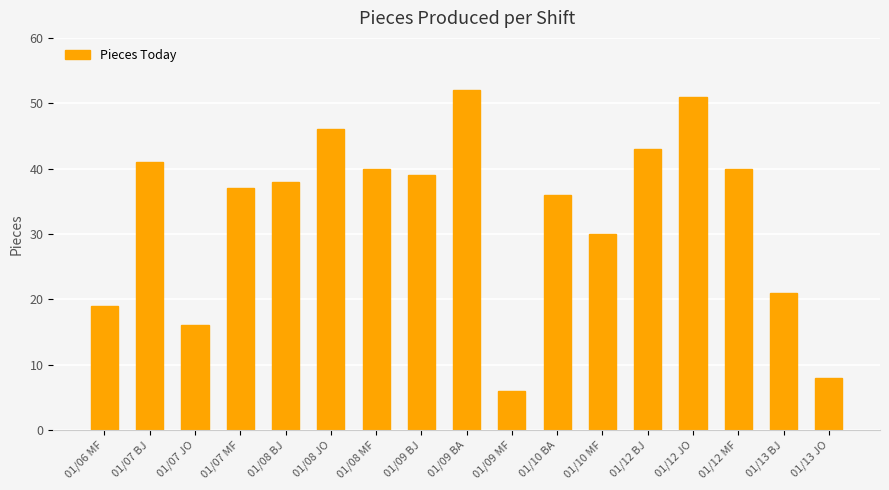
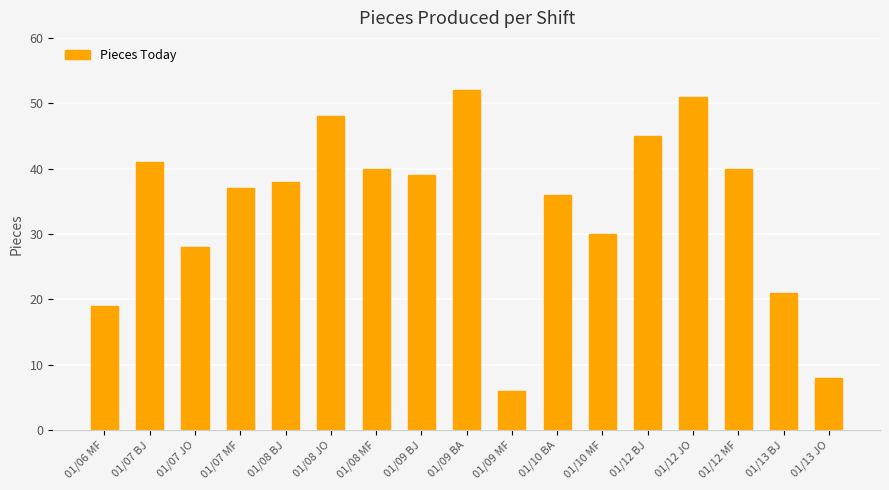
  {
    "01/06 MF": 19,
    "01/07 BJ": 41,
-   "01/07 JO": 16,
+   "01/07 JO": 28,
    "01/07 MF": 37,
    "01/08 BJ": 38,
-   "01/08 JO": 46,
+   "01/08 JO": 48,
    "01/08 MF": 40,
    "01/09 BJ": 39,
    "01/09 BA": 52,
    "01/09 MF": 6,
    "01/10 BA": 36,
    "01/10 MF": 30,
-   "01/12 BJ": 43,
+   "01/12 BJ": 45,
    "01/12 JO": 51,
    "01/12 MF": 40,
    "01/13 BJ": 21,
    "01/13 JO": 8
  }
